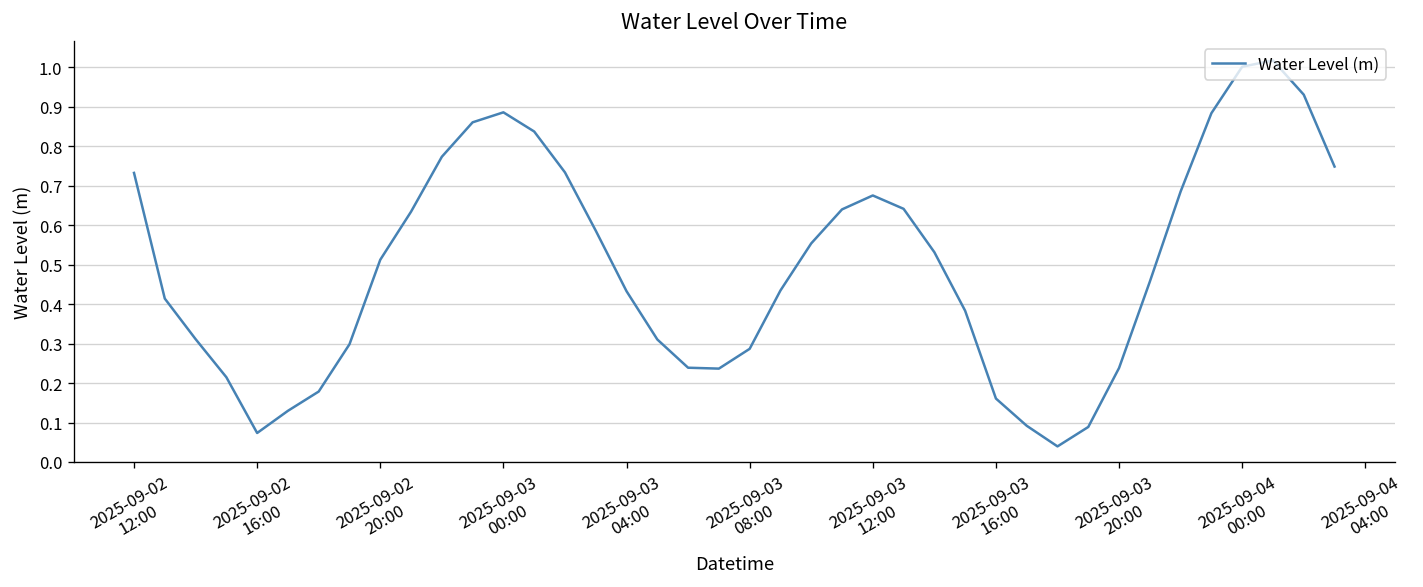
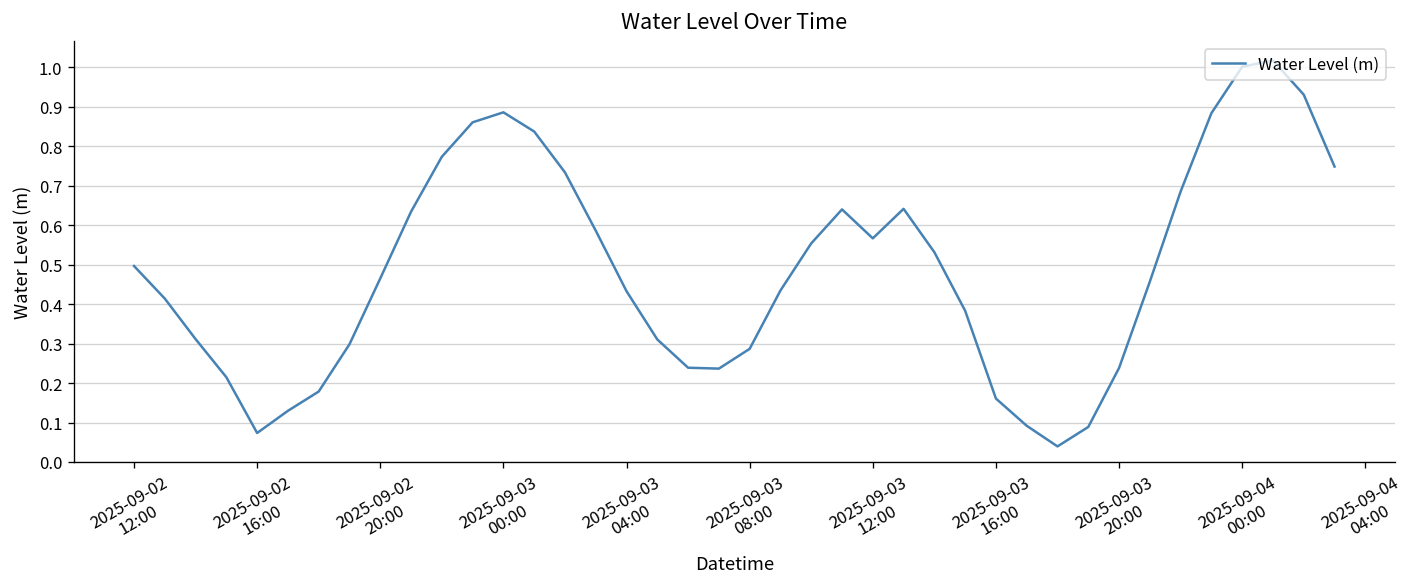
  {
-   "2025-09-02 12:00": 0.73,
+   "2025-09-02 12:00": 0.50,
    "2025-09-02 16:00": 0.07,
-   "2025-09-02 20:00": 0.51,
+   "2025-09-02 20:00": 0.47,
    "2025-09-03 00:00": 0.89,
    "2025-09-03 04:00": 0.43,
    "2025-09-03 08:00": 0.29,
-   "2025-09-03 12:00": 0.68,
+   "2025-09-03 12:00": 0.57,
    "2025-09-03 16:00": 0.16,
    "2025-09-03 20:00": 0.24
  }
